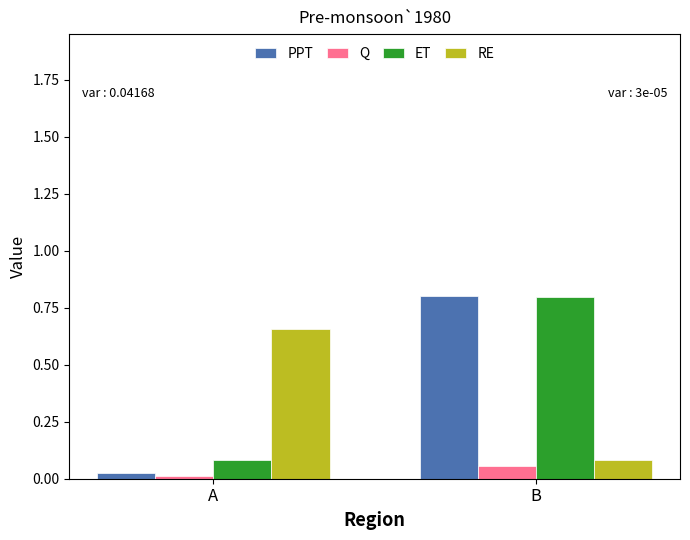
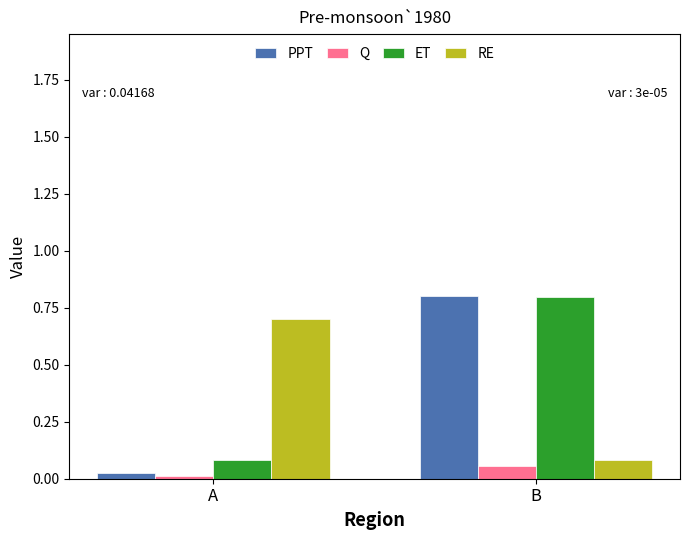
  {
    "PPT": {
      "A": 0.03,
      "B": 0.80
    },
    "Q": {
      "B": 0.06
    },
    "ET": {
      "A": 0.08,
      "B": 0.80
    },
    "RE": {
-     "A": 0.66,
+     "A": 0.70,
      "B": 0.08
    }
  }
